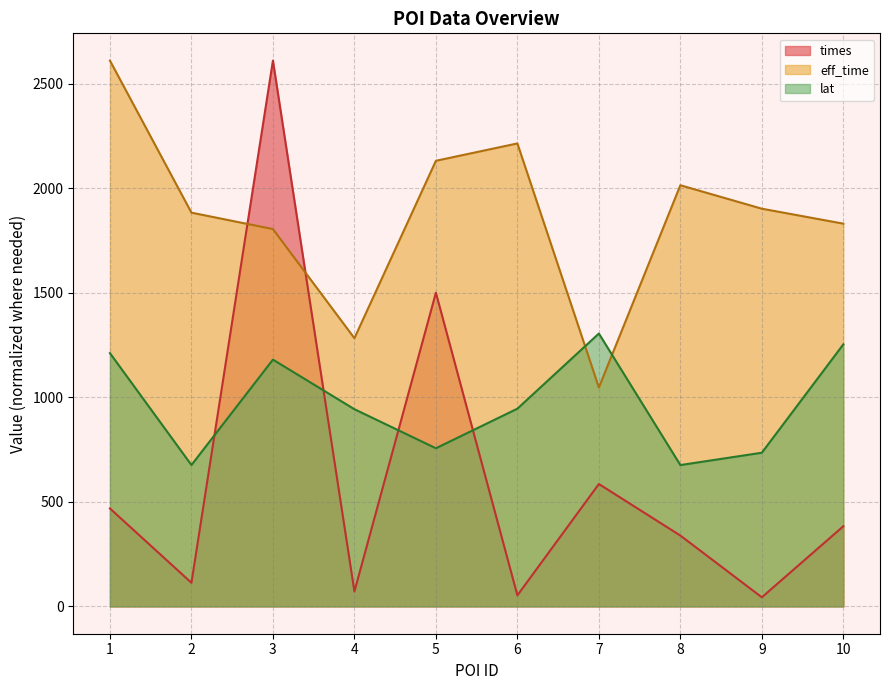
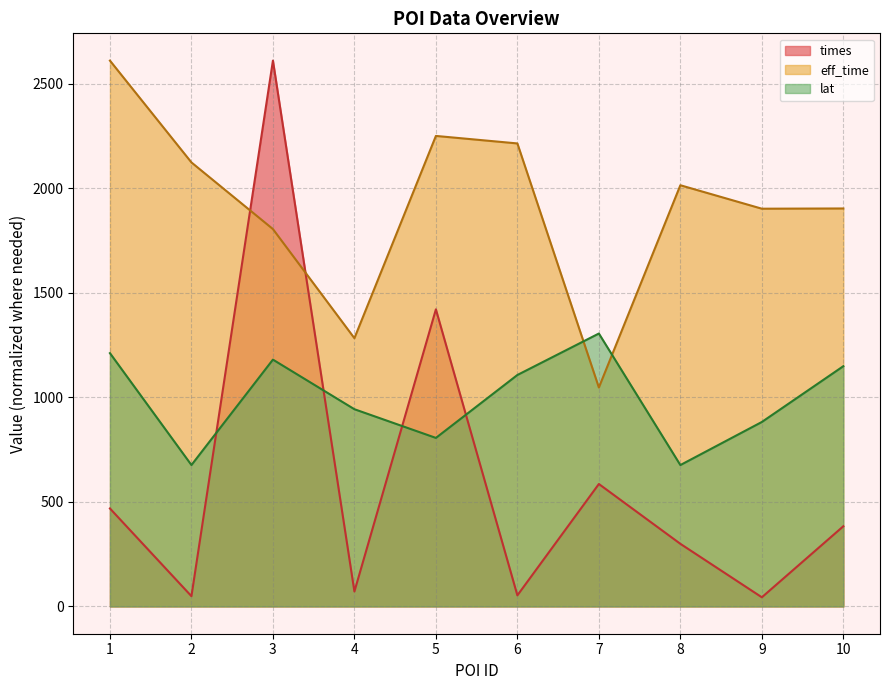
  {
    "times": {
      "1": 470,
-     "2": 110,
+     "2": 50,
      "3": 2610,
      "4": 70,
-     "5": 1500,
+     "5": 1420,
      "6": 50,
      "7": 590,
-     "8": 340,
+     "8": 300,
      "9": 40,
      "10": 380
    },
    "eff_time": {
      "1": 2610,
-     "2": 1880,
+     "2": 2120,
      "3": 1800,
      "4": 1280,
-     "5": 2130,
+     "5": 2250,
      "6": 2210,
      "7": 1050,
      "8": 2010,
      "9": 1900,
-     "10": 1830
+     "10": 1900
    },
    "lat": {
      "1": 1210,
      "2": 680,
      "3": 1180,
      "4": 940,
-     "5": 760,
-     "6": 950,
+     "5": 810,
+     "6": 1110,
      "7": 1310,
      "8": 680,
-     "9": 740,
-     "10": 1250
+     "9": 880,
+     "10": 1150
    }
  }
